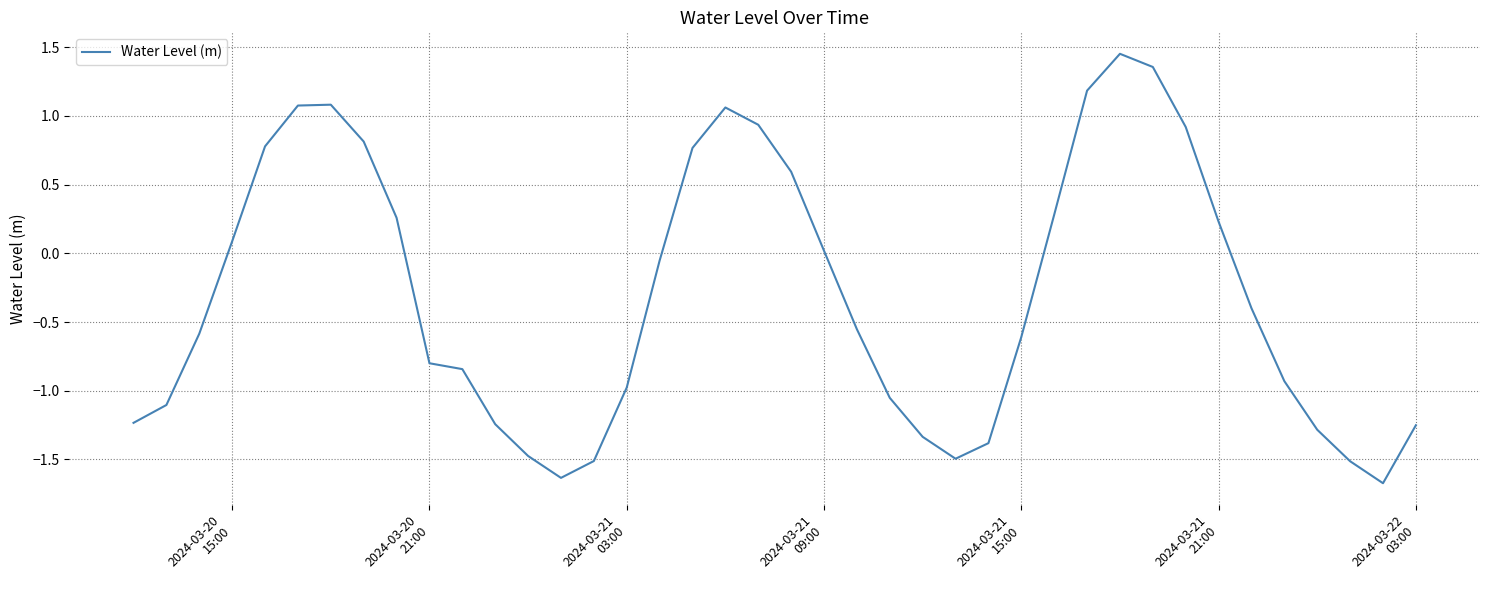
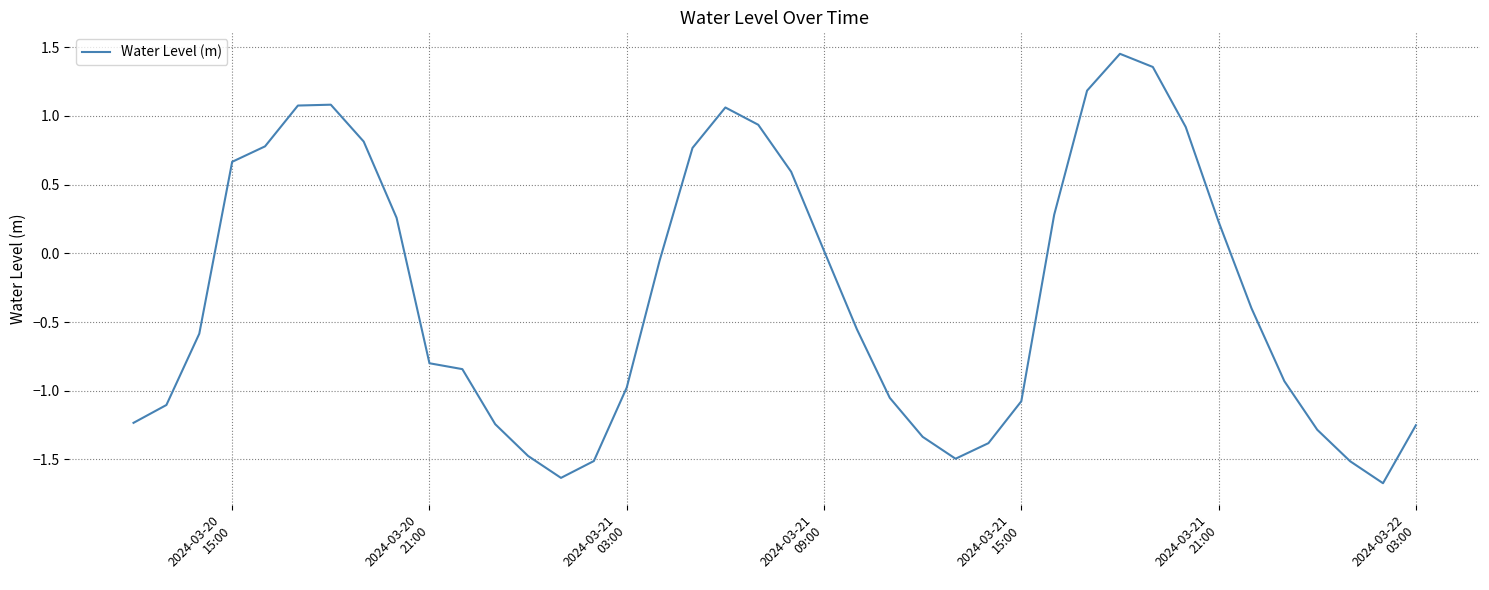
  {
-   "2024-03-20 15:00": 0.09,
+   "2024-03-20 15:00": 0.67,
    "2024-03-20 21:00": -0.80,
    "2024-03-21 03:00": -0.98,
    "2024-03-21 09:00": 0.02,
-   "2024-03-21 15:00": -0.61,
+   "2024-03-21 15:00": -1.08,
    "2024-03-21 21:00": 0.23,
    "2024-03-22 03:00": -1.25
  }
